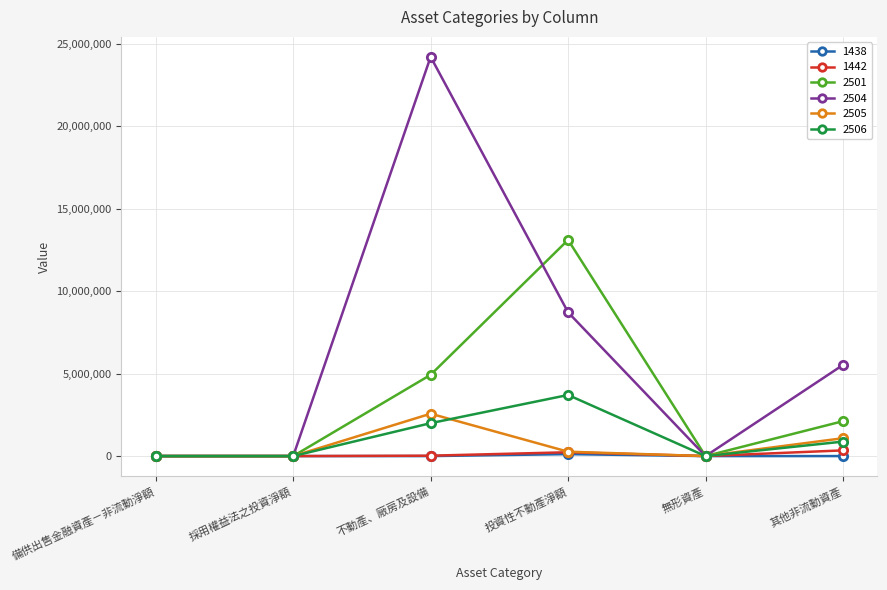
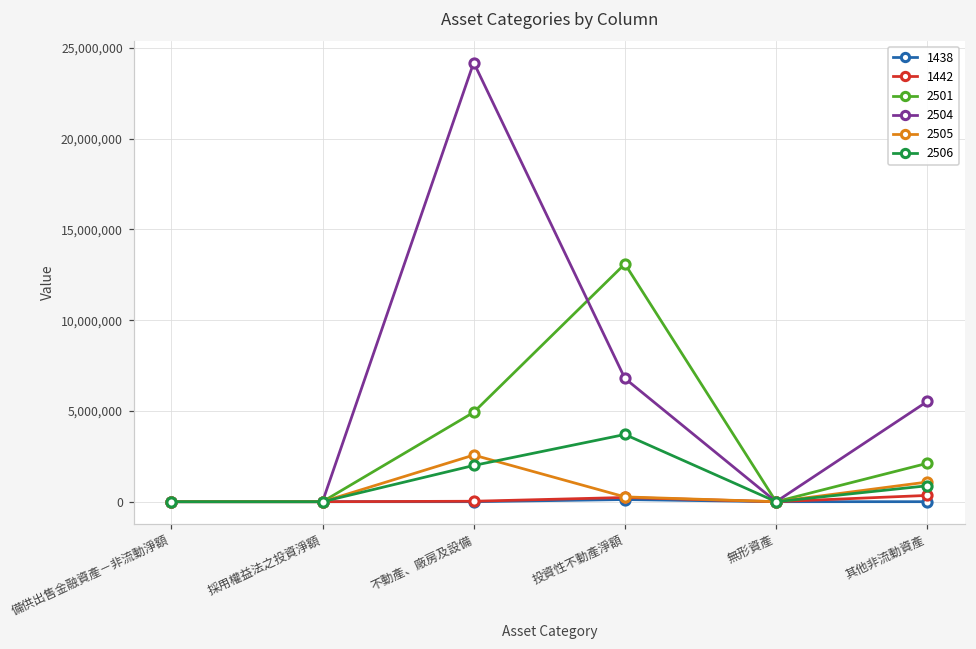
  {
    "1438": {
      "其他非流動資產": "0"
    },
    "1442": {
      "其他非流動資產": "300,000"
    },
    "2501": {
      "不動產、廠房及設備": "4,900,000",
      "投資性不動產淨額": "13,100,000",
      "其他非流動資產": "2,100,000"
    },
    "2504": {
      "不動產、廠房及設備": "24,200,000",
-     "投資性不動產淨額": "8,700,000",
+     "投資性不動產淨額": "6,800,000",
      "其他非流動資產": "5,500,000"
    },
    "2505": {
      "不動產、廠房及設備": "2,600,000",
      "其他非流動資產": "1,100,000"
    },
    "2506": {
      "不動產、廠房及設備": "2,000,000",
      "投資性不動產淨額": "3,700,000",
      "其他非流動資產": "900,000"
    }
  }
